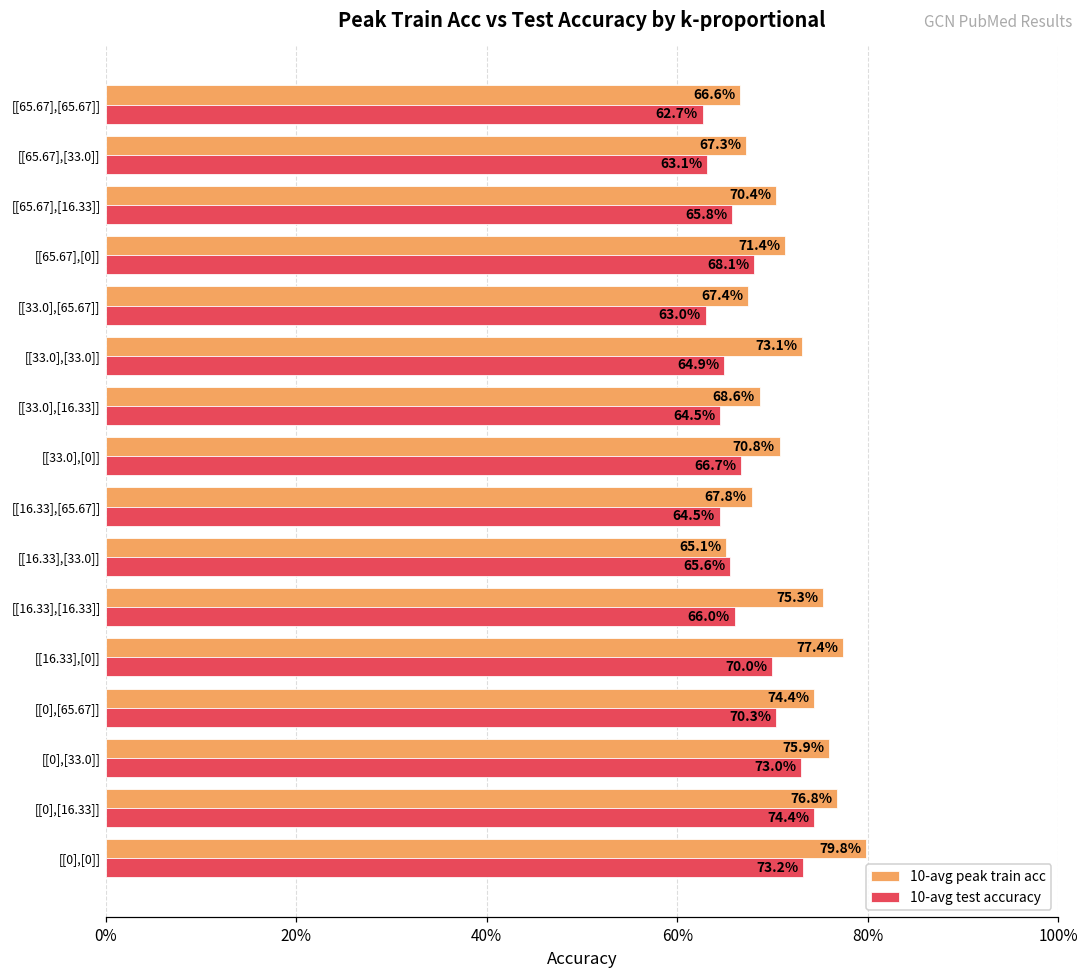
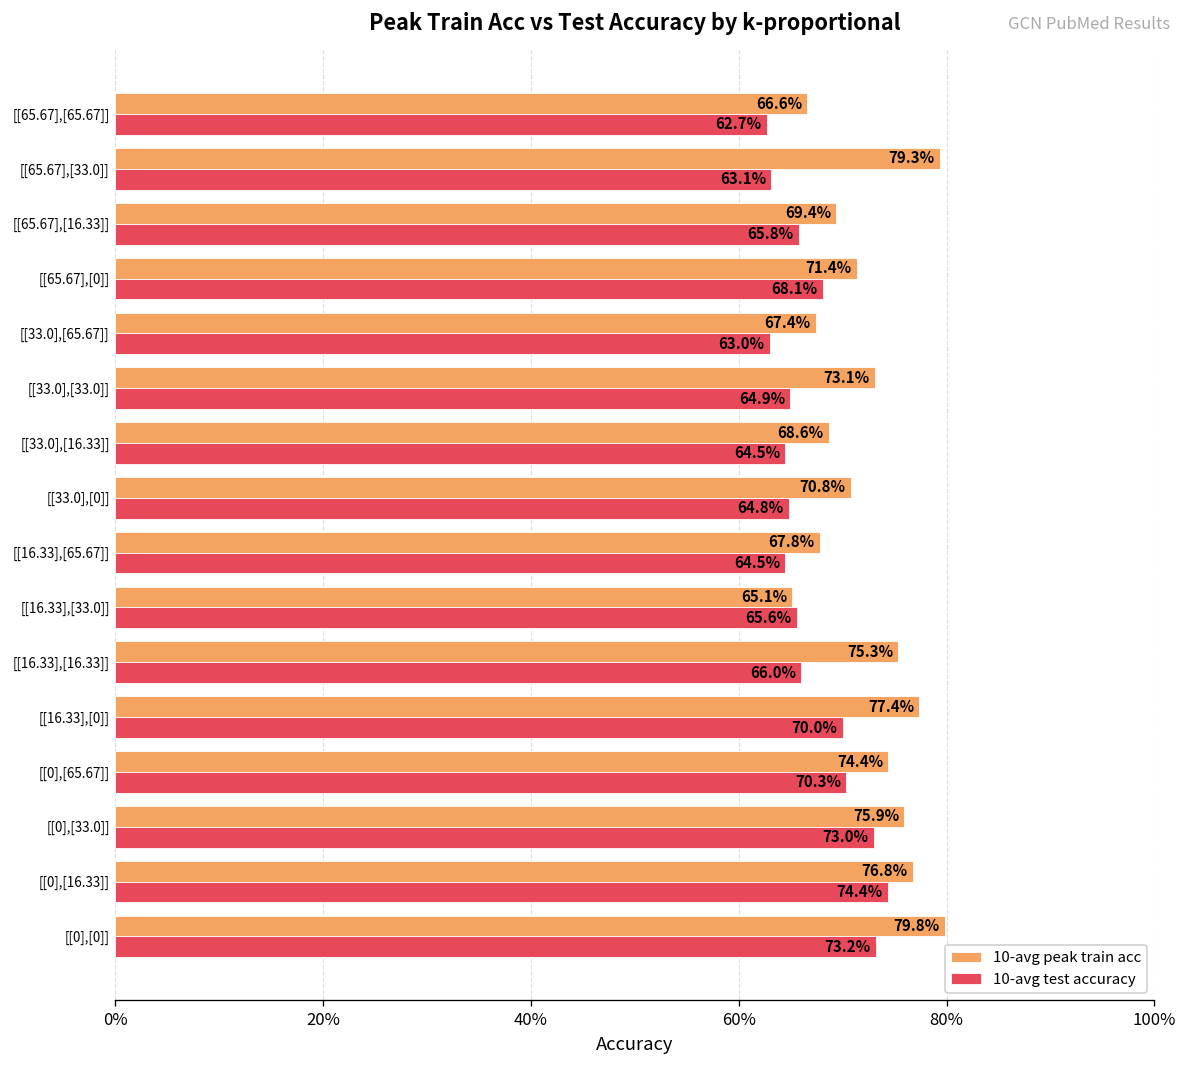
  {
    "10-avg peak train acc": {
      "[[65.67],[65.67]]": "66.6%",
-     "[[65.67],[33.0]]": "67.3%",
-     "[[65.67],[16.33]]": "70.4%",
+     "[[65.67],[33.0]]": "79.3%",
+     "[[65.67],[16.33]]": "69.4%",
      "[[65.67],[0]]": "71.4%",
      "[[33.0],[65.67]]": "67.4%",
      "[[33.0],[33.0]]": "73.1%",
      "[[33.0],[16.33]]": "68.6%",
      "[[33.0],[0]]": "70.8%",
      "[[16.33],[65.67]]": "67.8%",
      "[[16.33],[33.0]]": "65.1%",
      "[[16.33],[16.33]]": "75.3%",
      "[[16.33],[0]]": "77.4%",
      "[[0],[65.67]]": "74.4%",
      "[[0],[33.0]]": "75.9%",
      "[[0],[16.33]]": "76.8%",
      "[[0],[0]]": "79.8%"
    },
    "10-avg test accuracy": {
      "[[65.67],[65.67]]": "62.7%",
      "[[65.67],[33.0]]": "63.1%",
      "[[65.67],[16.33]]": "65.8%",
      "[[65.67],[0]]": "68.1%",
      "[[33.0],[65.67]]": "63.0%",
      "[[33.0],[33.0]]": "64.9%",
      "[[33.0],[16.33]]": "64.5%",
-     "[[33.0],[0]]": "66.7%",
+     "[[33.0],[0]]": "64.8%",
      "[[16.33],[65.67]]": "64.5%",
      "[[16.33],[33.0]]": "65.6%",
      "[[16.33],[16.33]]": "66.0%",
      "[[16.33],[0]]": "70.0%",
      "[[0],[65.67]]": "70.3%",
      "[[0],[33.0]]": "73.0%",
      "[[0],[16.33]]": "74.4%",
      "[[0],[0]]": "73.2%"
    }
  }
